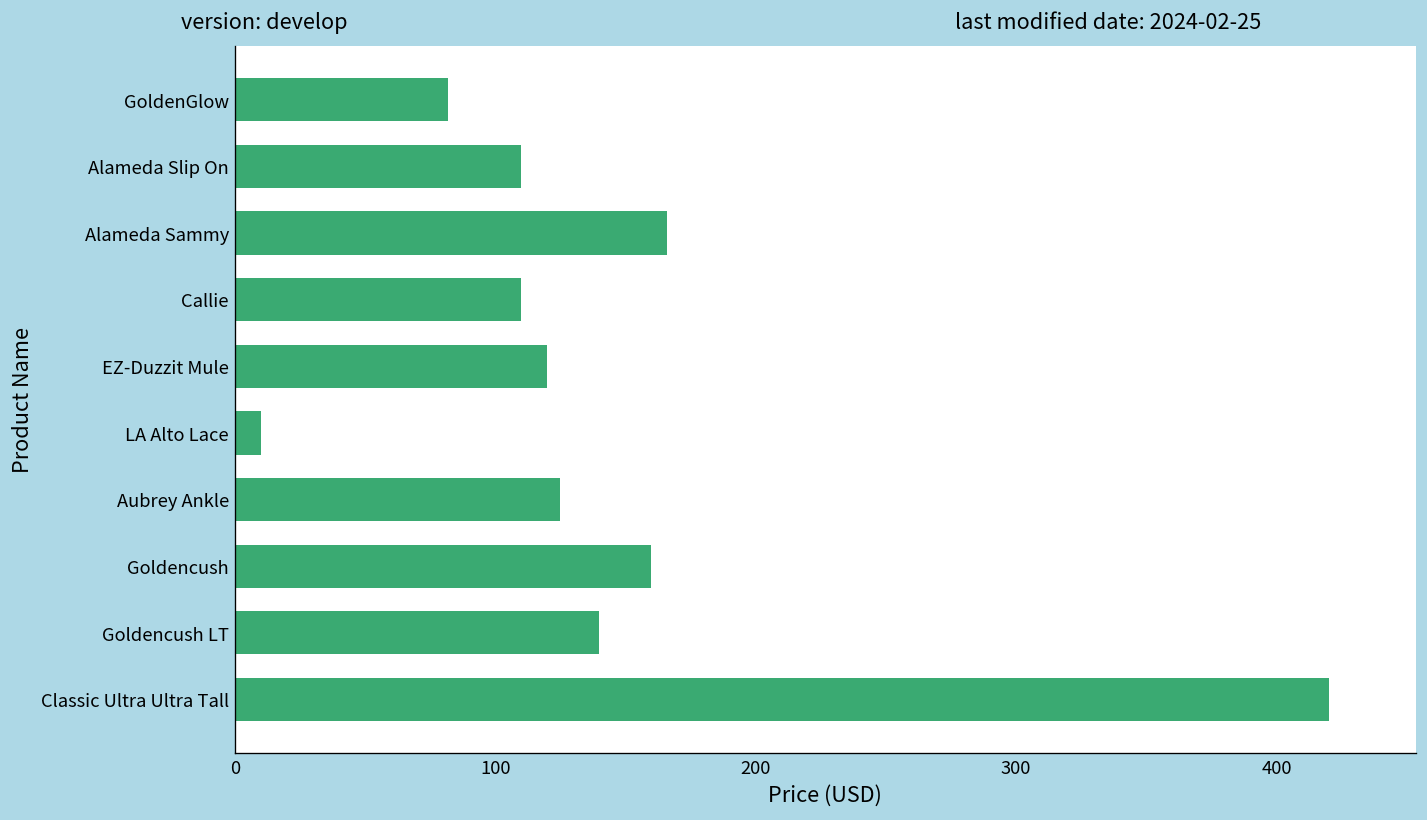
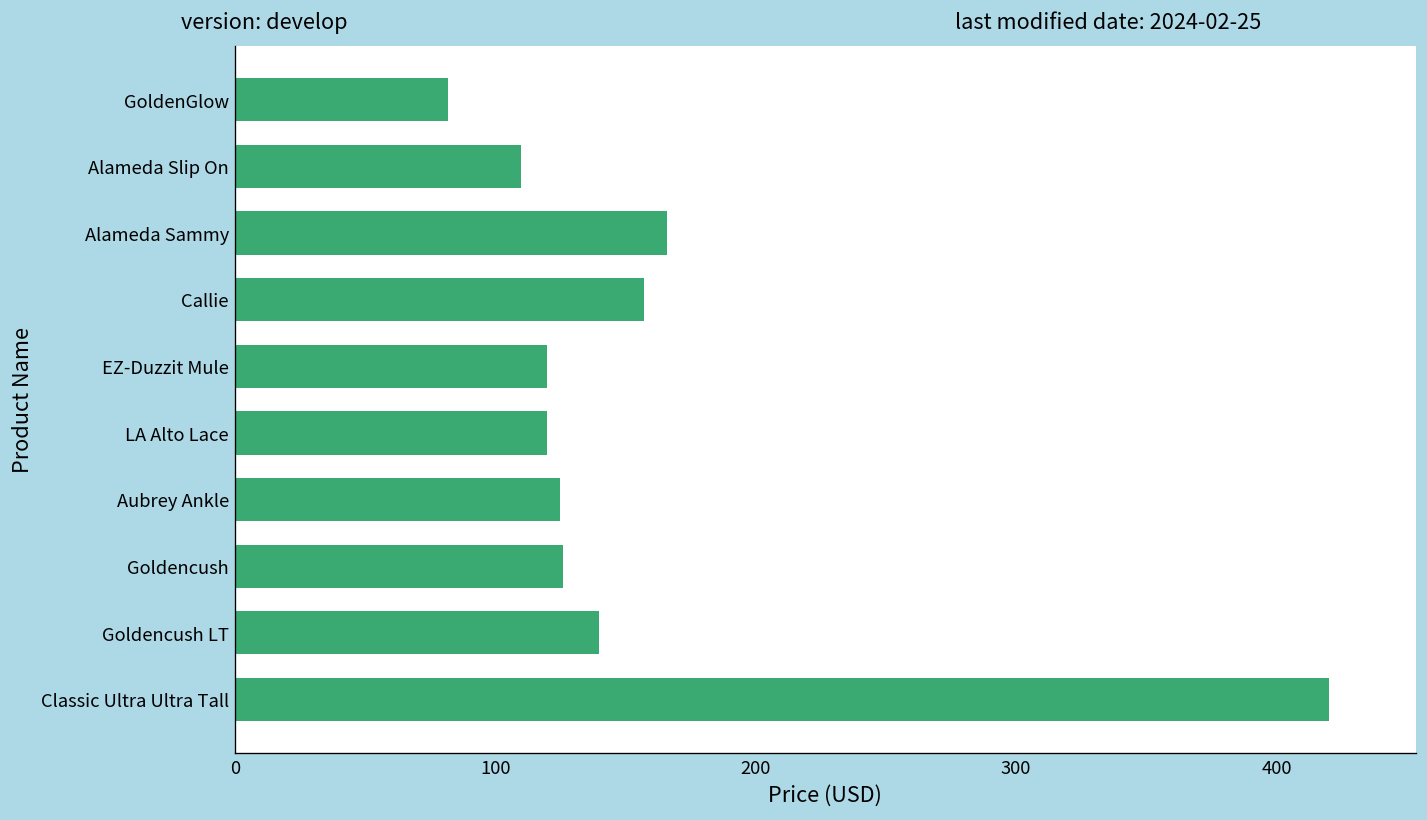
  {
    "GoldenGlow": 82,
    "Alameda Slip On": 110,
    "Alameda Sammy": 166,
-   "Callie": 110,
+   "Callie": 157,
    "EZ-Duzzit Mule": 120,
-   "LA Alto Lace": 10,
+   "LA Alto Lace": 120,
    "Aubrey Ankle": 125,
-   "Goldencush": 160,
+   "Goldencush": 126,
    "Goldencush LT": 140,
    "Classic Ultra Ultra Tall": 420
  }
